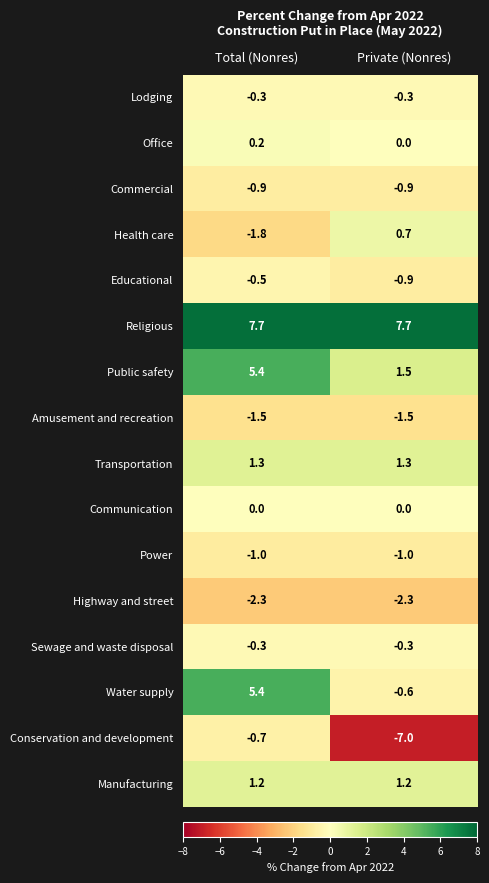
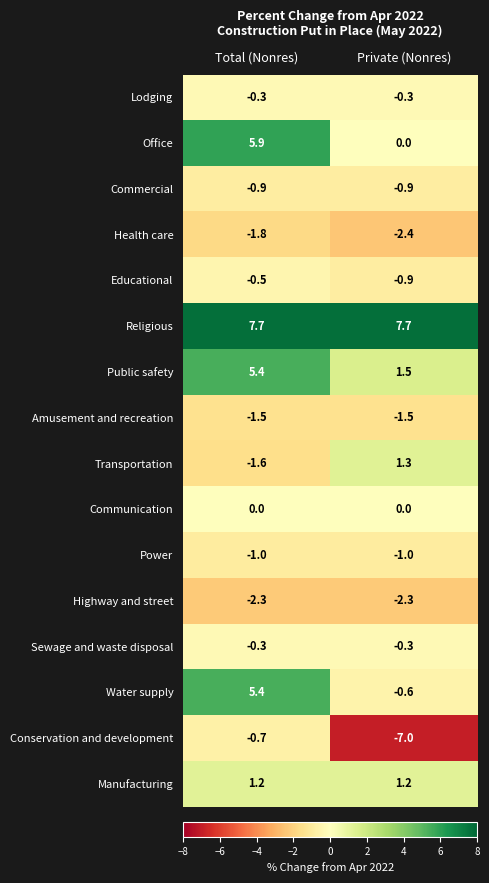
  {
    "Lodging": {
      "Total (Nonres)": -0.3,
      "Private (Nonres)": -0.3
    },
    "Office": {
-     "Total (Nonres)": 0.2,
+     "Total (Nonres)": 5.9,
      "Private (Nonres)": 0.0
    },
    "Commercial": {
      "Total (Nonres)": -0.9,
      "Private (Nonres)": -0.9
    },
    "Health care": {
      "Total (Nonres)": -1.8,
-     "Private (Nonres)": 0.7
+     "Private (Nonres)": -2.4
    },
    "Educational": {
      "Total (Nonres)": -0.5,
      "Private (Nonres)": -0.9
    },
    "Religious": {
      "Total (Nonres)": 7.7,
      "Private (Nonres)": 7.7
    },
    "Public safety": {
      "Total (Nonres)": 5.4,
      "Private (Nonres)": 1.5
    },
    "Amusement and recreation": {
      "Total (Nonres)": -1.5,
      "Private (Nonres)": -1.5
    },
    "Transportation": {
-     "Total (Nonres)": 1.3,
+     "Total (Nonres)": -1.6,
      "Private (Nonres)": 1.3
    },
    "Communication": {
      "Total (Nonres)": 0.0,
      "Private (Nonres)": 0.0
    },
    "Power": {
      "Total (Nonres)": -1.0,
      "Private (Nonres)": -1.0
    },
    "Highway and street": {
      "Total (Nonres)": -2.3,
      "Private (Nonres)": -2.3
    },
    "Sewage and waste disposal": {
      "Total (Nonres)": -0.3,
      "Private (Nonres)": -0.3
    },
    "Water supply": {
      "Total (Nonres)": 5.4,
      "Private (Nonres)": -0.6
    },
    "Conservation and development": {
      "Total (Nonres)": -0.7,
      "Private (Nonres)": -7.0
    },
    "Manufacturing": {
      "Total (Nonres)": 1.2,
      "Private (Nonres)": 1.2
    }
  }
